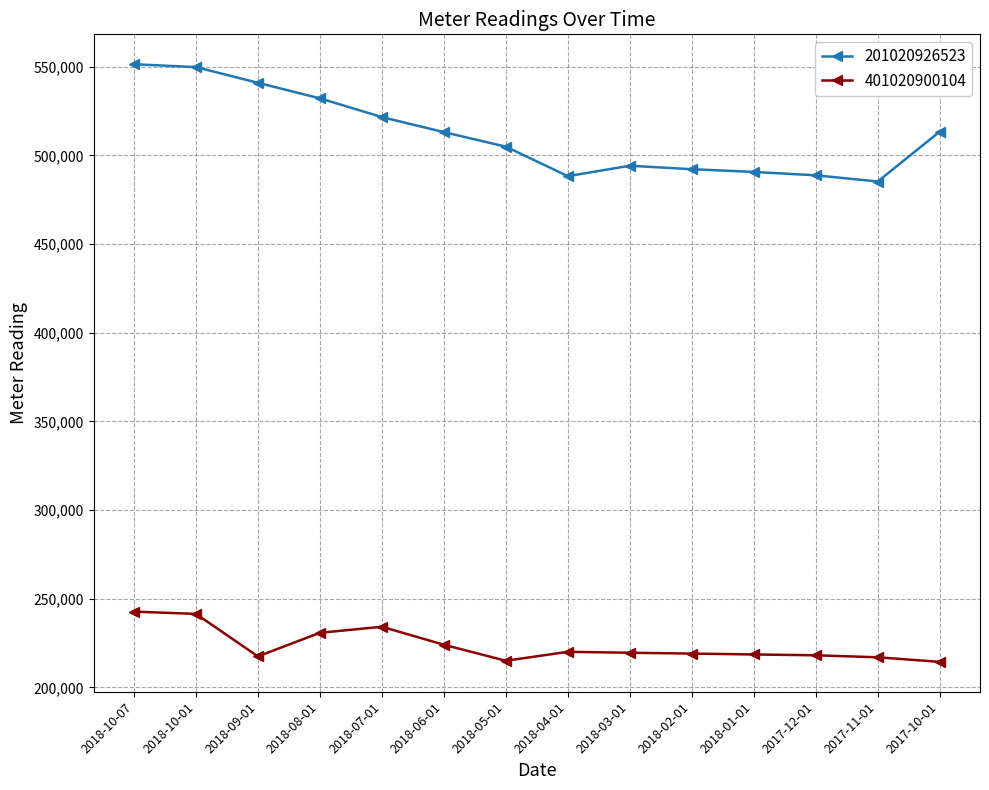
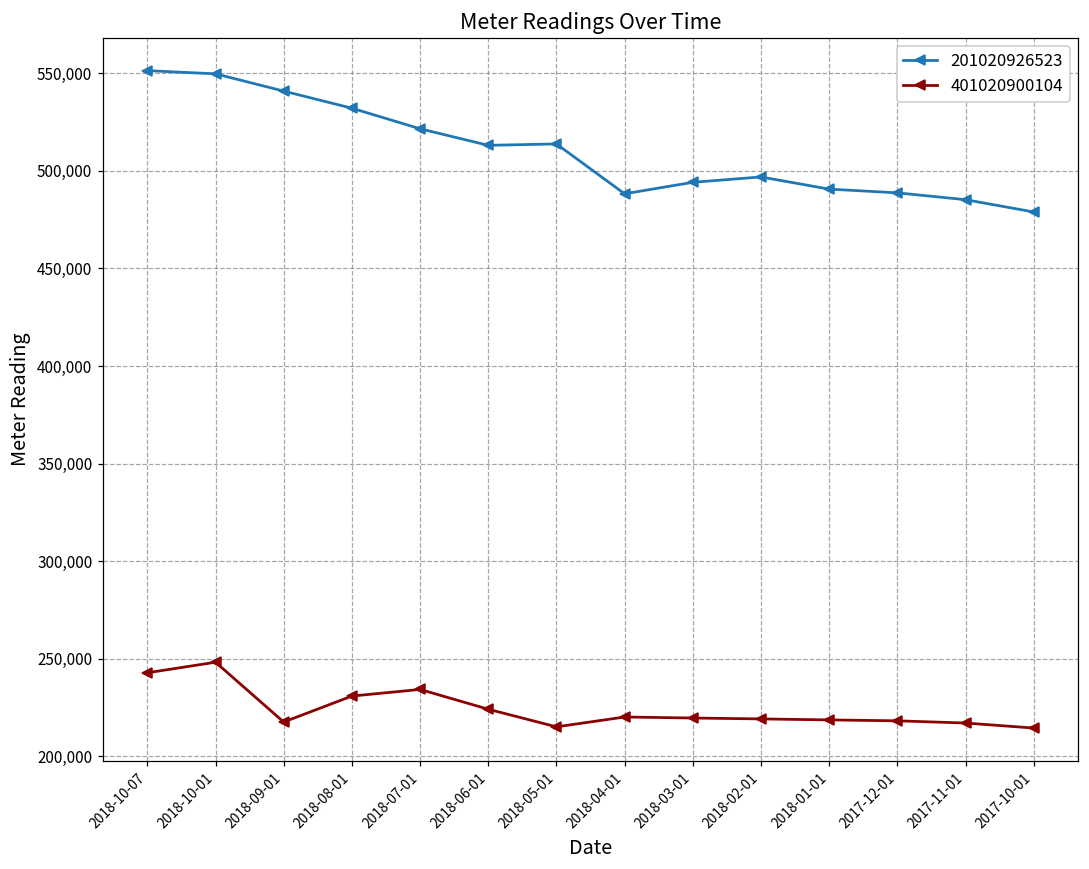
  {
    "201020926523": {
      "2018-10-07": "551,000",
      "2018-10-01": "550,000",
      "2018-09-01": "541,000",
      "2018-08-01": "532,000",
      "2018-07-01": "522,000",
      "2018-06-01": "513,000",
-     "2018-05-01": "505,000",
+     "2018-05-01": "514,000",
      "2018-04-01": "488,000",
      "2018-03-01": "494,000",
-     "2018-02-01": "492,000",
+     "2018-02-01": "497,000",
      "2018-01-01": "491,000",
      "2017-12-01": "489,000",
      "2017-11-01": "485,000",
-     "2017-10-01": "513,000"
+     "2017-10-01": "479,000"
    },
    "401020900104": {
      "2018-10-07": "243,000",
-     "2018-10-01": "241,000",
+     "2018-10-01": "248,000",
      "2018-09-01": "217,000",
      "2018-08-01": "231,000",
      "2018-07-01": "234,000",
      "2018-06-01": "224,000",
      "2018-05-01": "215,000",
      "2018-04-01": "220,000",
      "2018-03-01": "220,000",
      "2018-02-01": "219,000",
      "2018-01-01": "219,000",
      "2017-12-01": "218,000",
      "2017-11-01": "217,000",
      "2017-10-01": "214,000"
    }
  }
